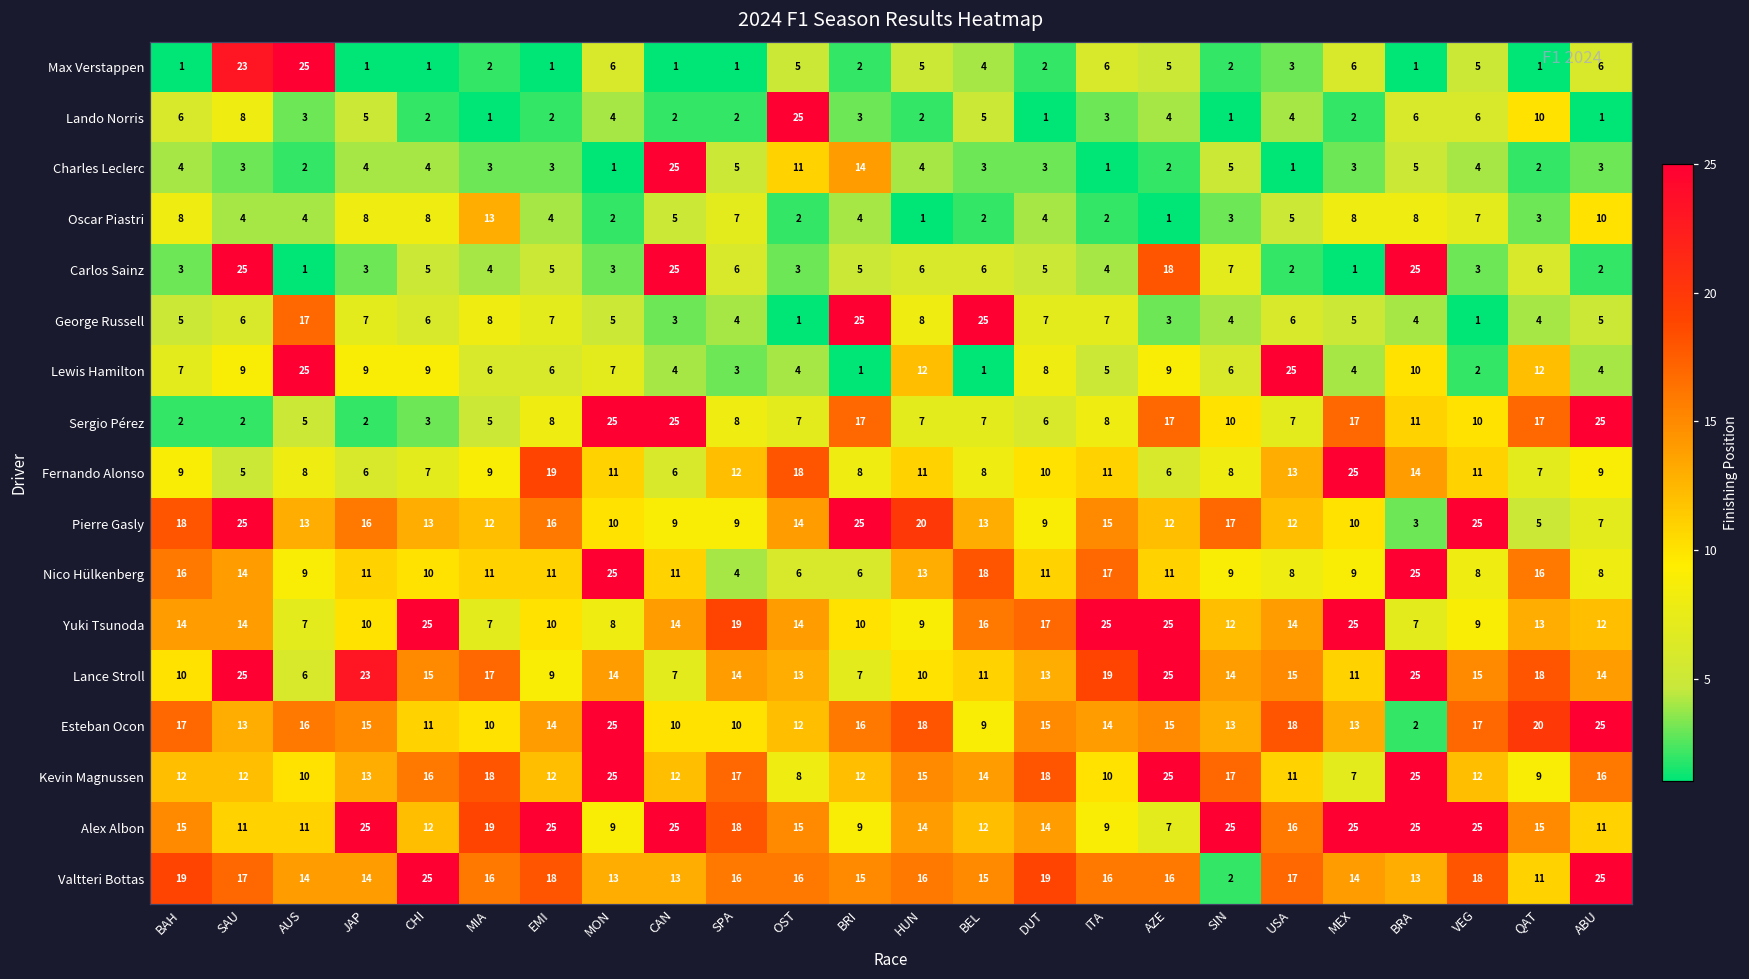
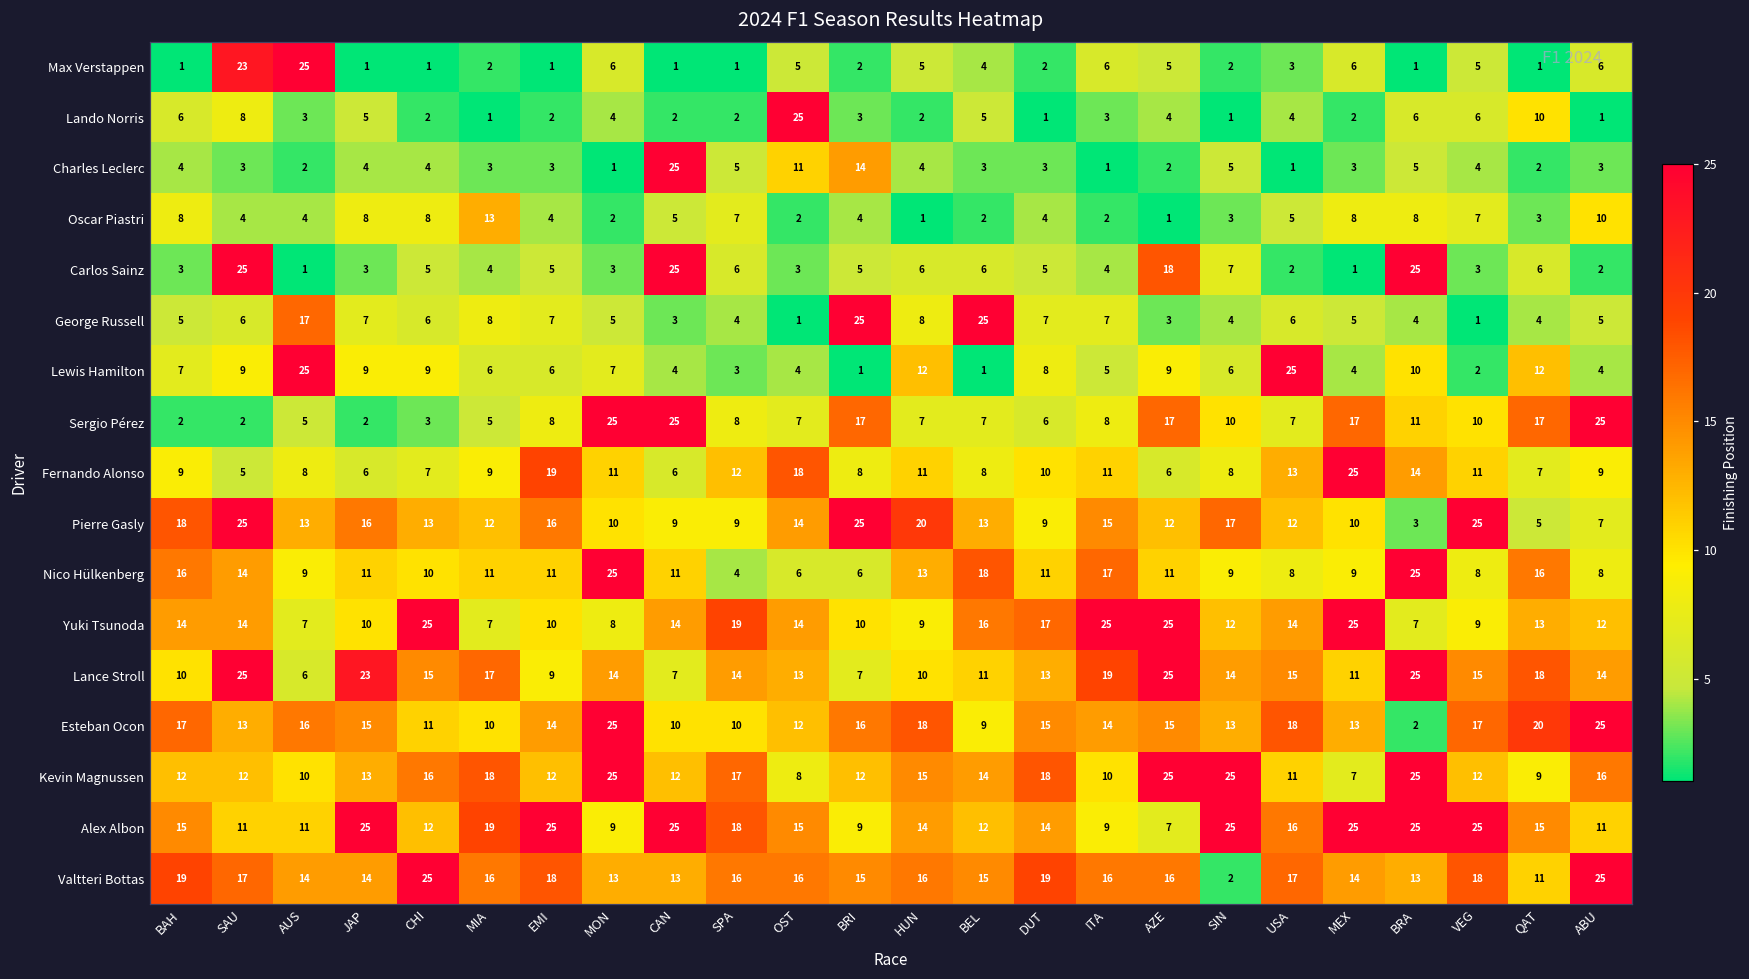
  {
    "Kevin Magnussen": {
      "BAH": 12,
      "SAU": 12,
      "AUS": 10,
      "JAP": 13,
      "CHI": 16,
      "MIA": 18,
      "EMI": 12,
      "MON": 25,
      "CAN": 12,
      "SPA": 17,
      "OST": 8,
      "BRI": 12,
      "HUN": 15,
      "BEL": 14,
      "DUT": 18,
      "ITA": 10,
      "AZE": 25,
-     "SIN": 17,
+     "SIN": 25,
      "USA": 11,
      "MEX": 7,
      "BRA": 25,
      "VEG": 12,
      "QAT": 9,
      "ABU": 16
    }
  }
